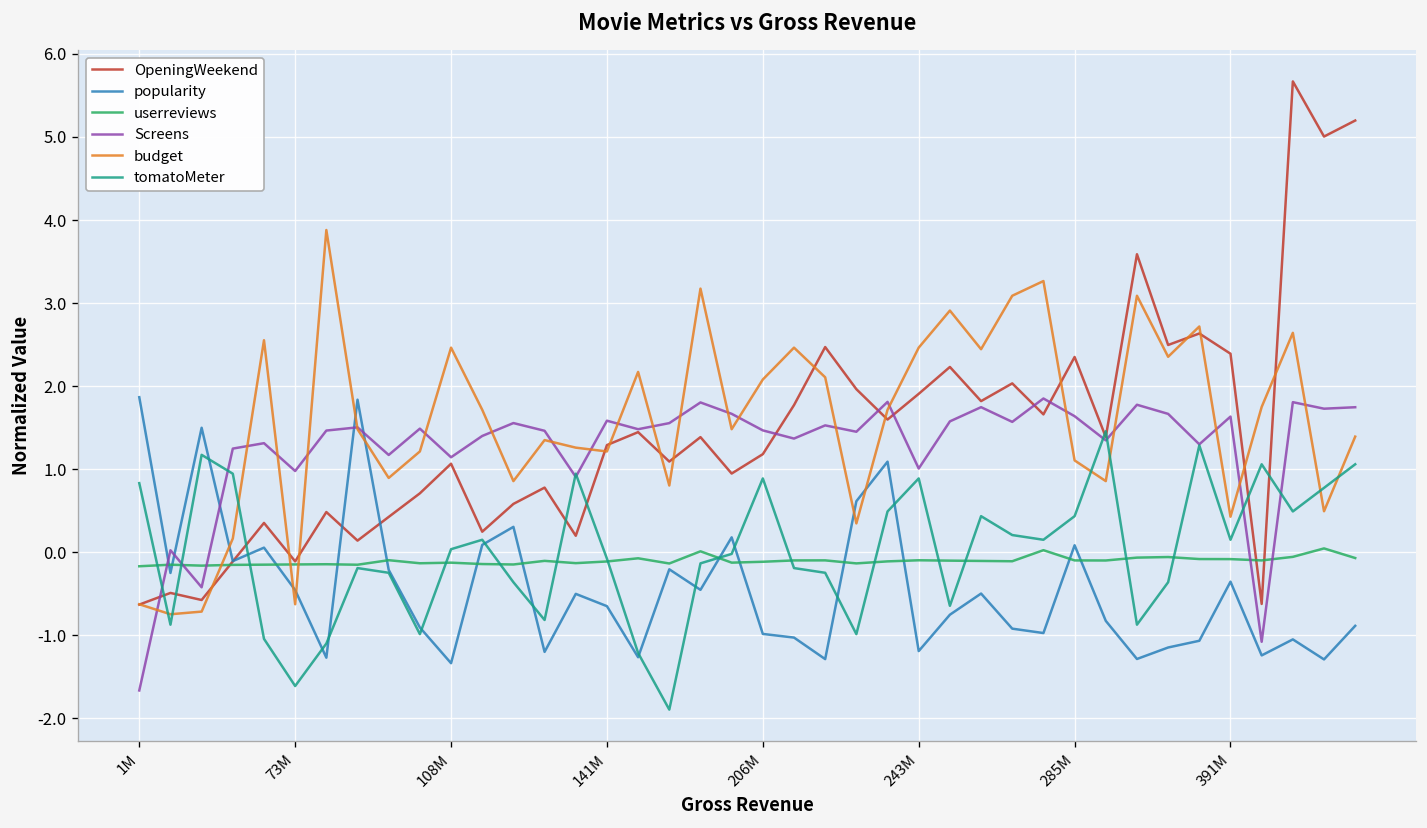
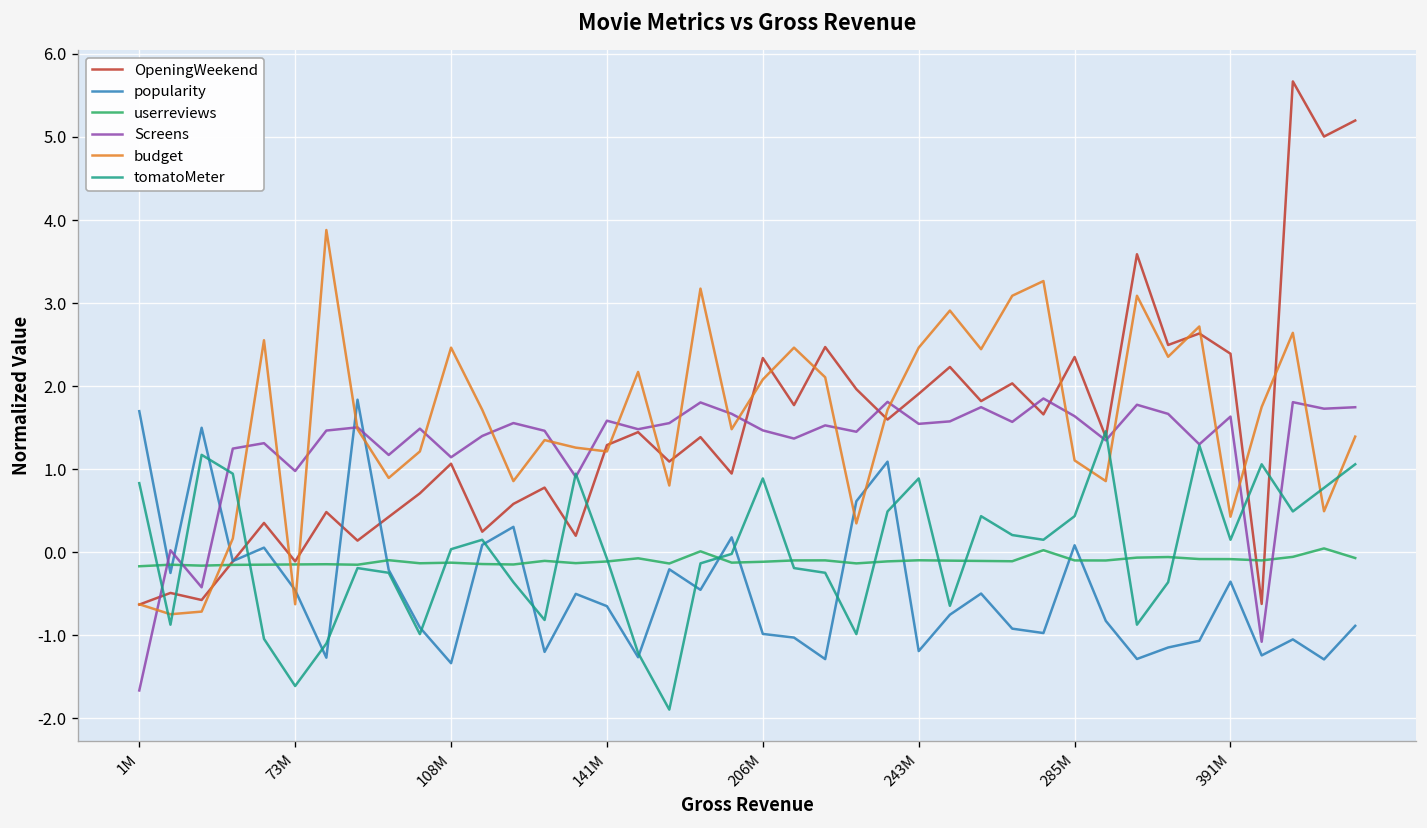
  {
    "OpeningWeekend": {
      "73M": -0.1,
      "108M": 1.1,
      "141M": 1.3,
-     "206M": 1.2,
+     "206M": 2.3,
      "243M": 1.9,
      "285M": 2.4,
      "391M": 2.4
    },
    "popularity": {
-     "1M": 1.9,
+     "1M": 1.7,
      "73M": -0.5,
      "108M": -1.3,
      "141M": -0.6,
      "206M": -1.0,
      "243M": -1.2,
      "285M": 0.1,
      "391M": -0.4
    },
    "Screens": {
      "1M": -1.7,
      "73M": 1.0,
      "108M": 1.1,
      "141M": 1.6,
      "206M": 1.5,
-     "243M": 1.0,
+     "243M": 1.5,
      "285M": 1.6,
      "391M": 1.6
    },
    "budget": {
      "73M": -0.6,
      "108M": 2.5,
      "141M": 1.2,
      "206M": 2.1,
      "243M": 2.5,
      "285M": 1.1,
      "391M": 0.4
    }
  }
